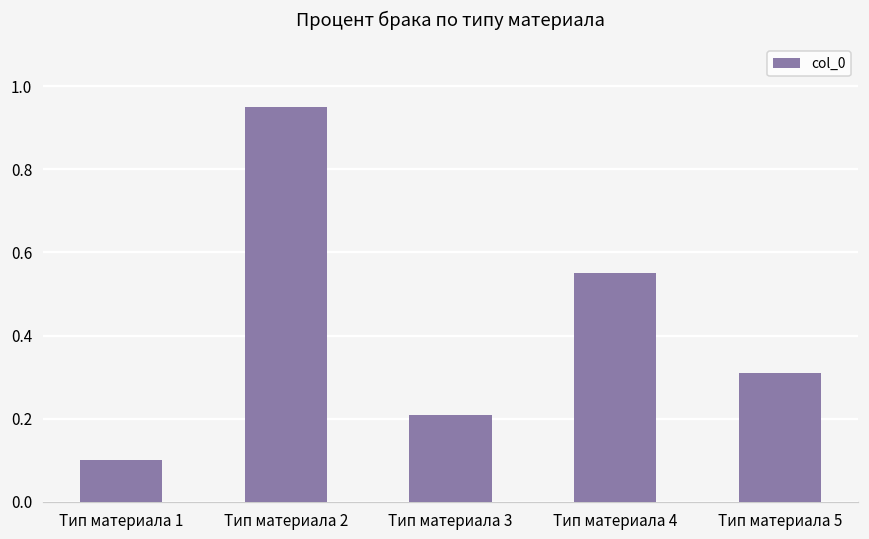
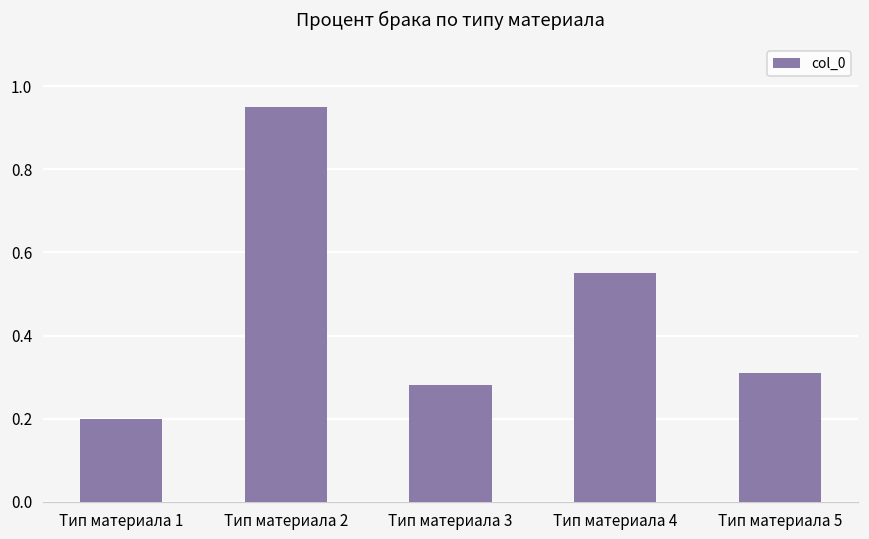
  {
-   "Тип материала 1": 0.1,
+   "Тип материала 1": 0.2,
    "Тип материала 2": 0.95,
-   "Тип материала 3": 0.21,
+   "Тип материала 3": 0.28,
    "Тип материала 4": 0.55,
    "Тип материала 5": 0.31
  }
